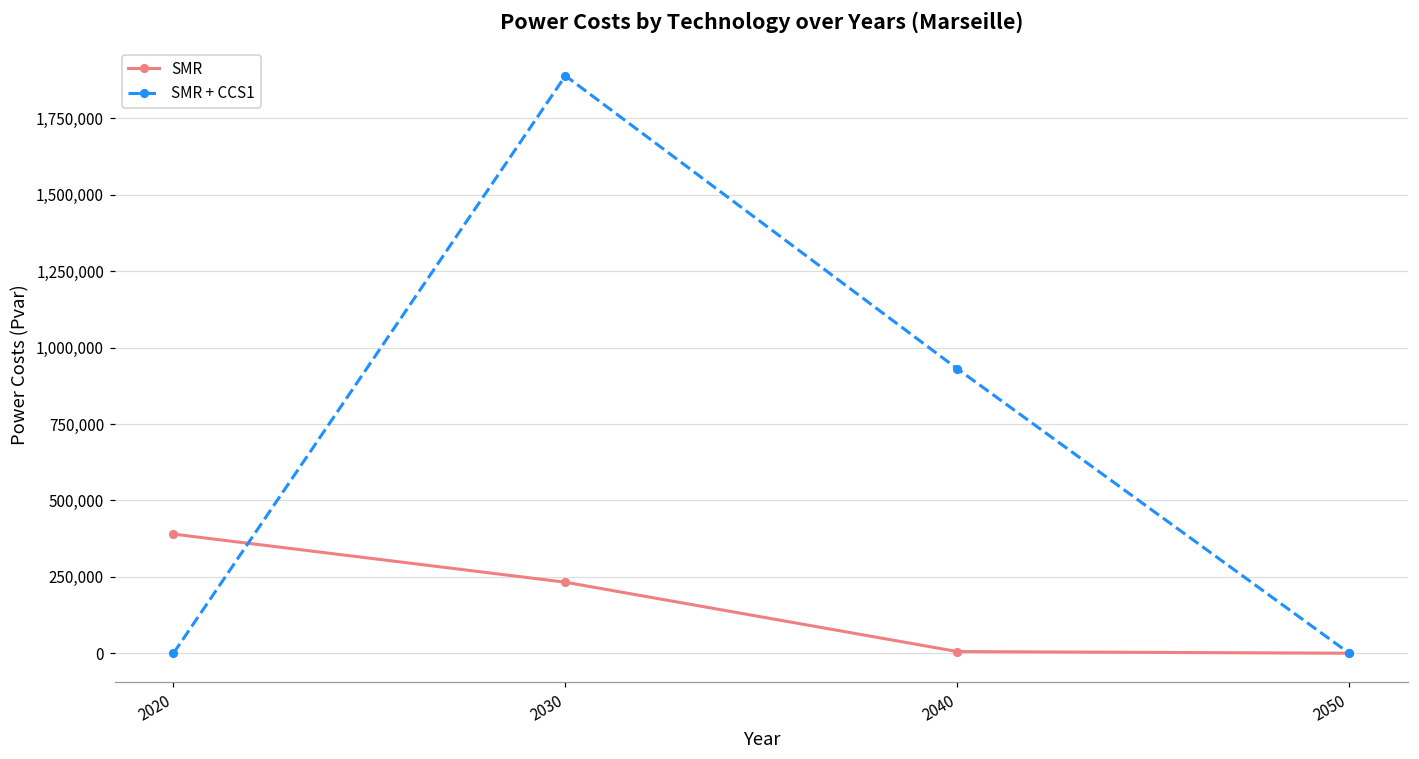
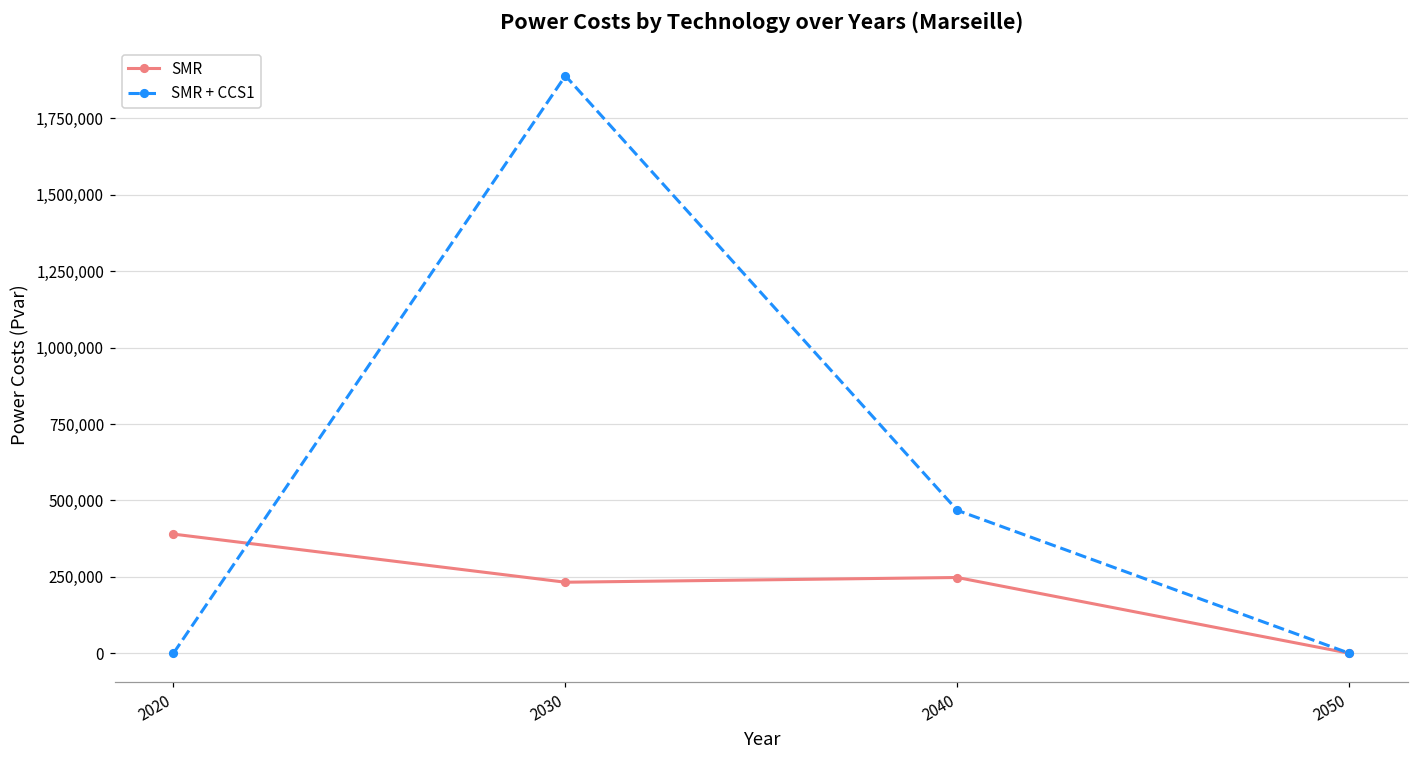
  {
    "SMR": {
      "2020": "390,000",
      "2030": "230,000",
-     "2040": "10,000"
+     "2040": "250,000"
    },
    "SMR + CCS1": {
      "2020": "0",
      "2030": "1,890,000",
-     "2040": "930,000"
+     "2040": "470,000"
    }
  }
